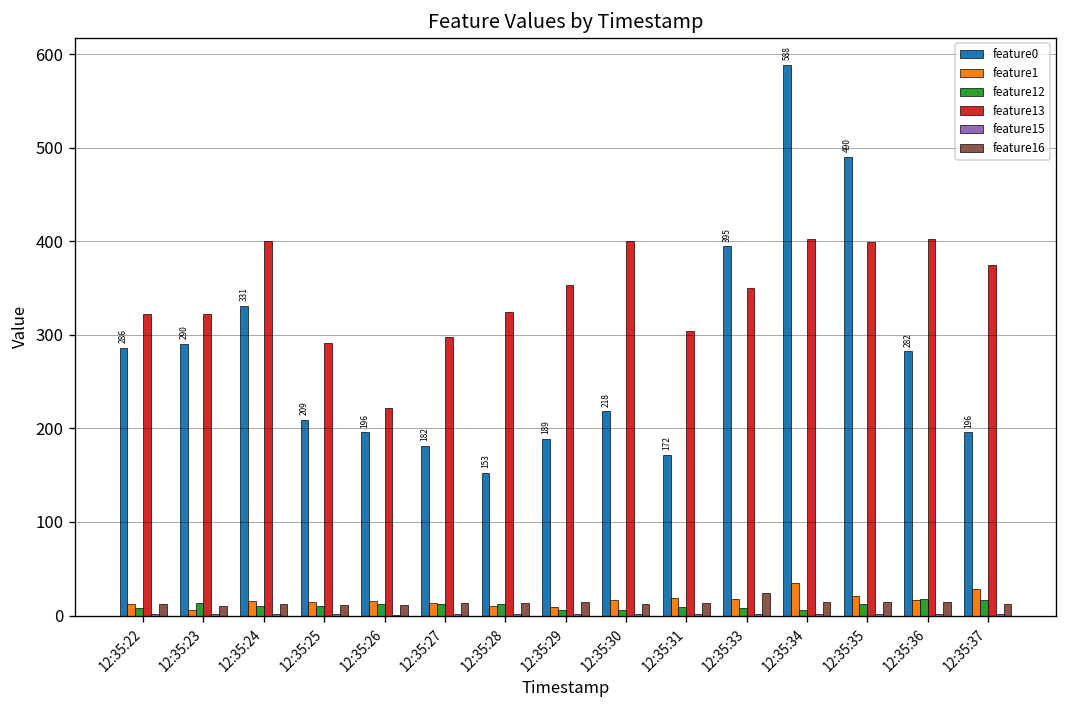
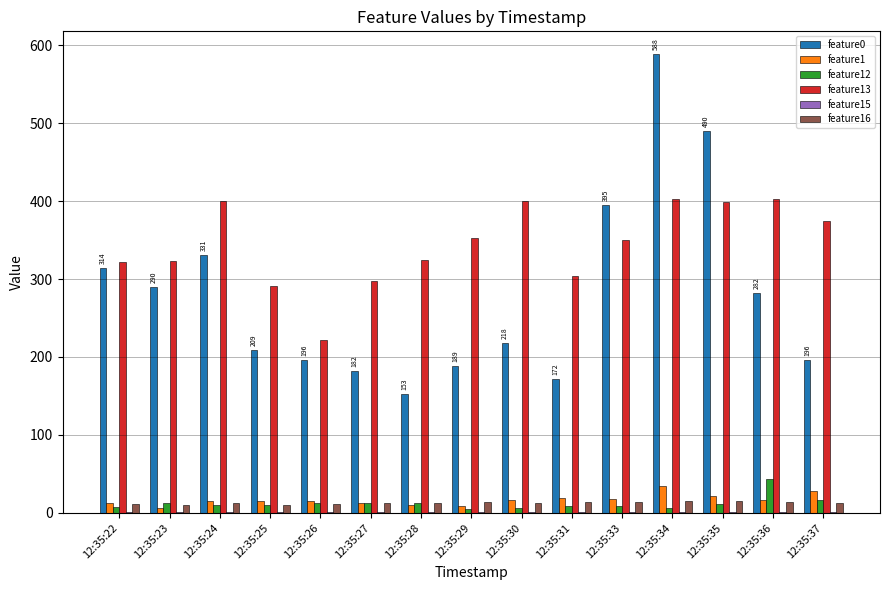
  {
    "feature0": {
-     "12:35:22": 286,
+     "12:35:22": 314,
      "12:35:23": 290,
      "12:35:24": 331,
      "12:35:25": 209,
      "12:35:26": 196,
      "12:35:27": 182,
      "12:35:28": 153,
      "12:35:29": 189,
      "12:35:30": 218,
      "12:35:31": 172,
      "12:35:33": 395,
      "12:35:34": 588,
      "12:35:35": 490,
      "12:35:36": 282,
      "12:35:37": 196
    },
    "feature1": {
      "12:35:22": 10,
      "12:35:23": 10,
      "12:35:24": 20,
      "12:35:25": 20,
      "12:35:26": 20,
      "12:35:27": 10,
      "12:35:28": 10,
      "12:35:29": 10,
      "12:35:30": 20,
      "12:35:31": 20,
      "12:35:33": 20,
      "12:35:34": 30,
      "12:35:35": 20,
      "12:35:36": 20,
      "12:35:37": 30
    },
    "feature12": {
      "12:35:22": 10,
      "12:35:23": 10,
      "12:35:24": 10,
      "12:35:25": 10,
      "12:35:26": 10,
      "12:35:27": 10,
      "12:35:28": 10,
      "12:35:29": 10,
      "12:35:30": 10,
      "12:35:31": 10,
      "12:35:33": 10,
      "12:35:34": 10,
      "12:35:35": 10,
-     "12:35:36": 20,
+     "12:35:36": 40,
      "12:35:37": 20
    },
    "feature13": {
      "12:35:22": 320,
      "12:35:23": 320,
      "12:35:24": 400,
      "12:35:25": 290,
      "12:35:26": 220,
      "12:35:27": 300,
      "12:35:28": 320,
      "12:35:29": 350,
      "12:35:30": 400,
      "12:35:31": 300,
      "12:35:33": 350,
      "12:35:34": 400,
      "12:35:35": 400,
      "12:35:36": 400,
      "12:35:37": 370
    },
    "feature16": {
      "12:35:22": 10,
      "12:35:23": 10,
      "12:35:24": 10,
      "12:35:25": 10,
      "12:35:26": 10,
      "12:35:27": 10,
      "12:35:28": 10,
      "12:35:29": 10,
      "12:35:30": 10,
      "12:35:31": 10,
-     "12:35:33": 20,
+     "12:35:33": 10,
      "12:35:34": 10,
      "12:35:35": 10,
      "12:35:36": 10,
      "12:35:37": 10
    }
  }
